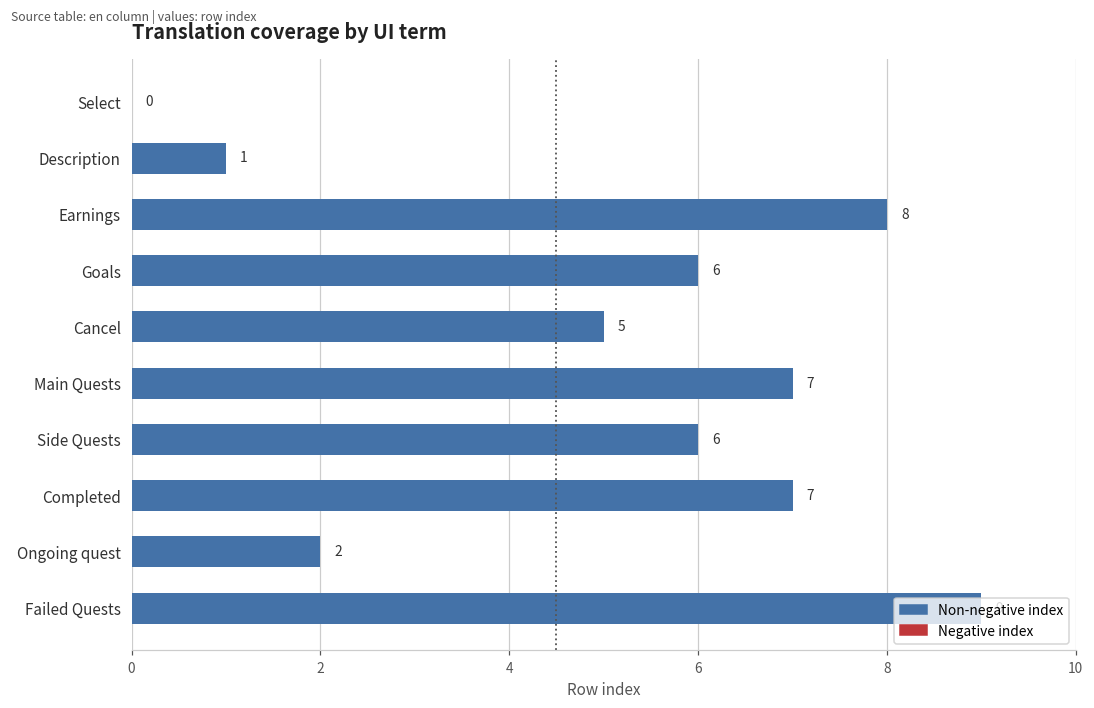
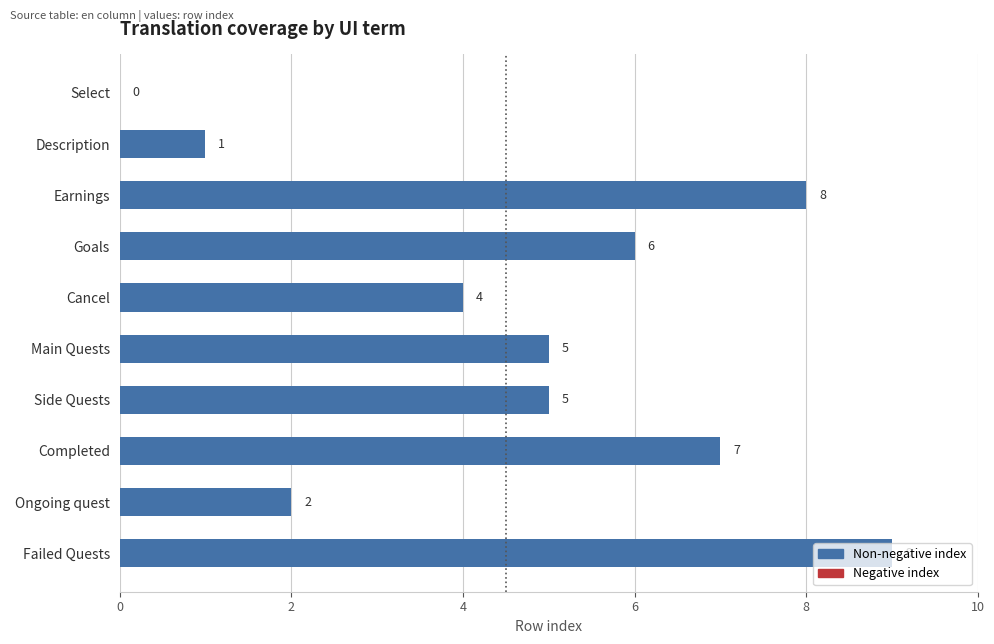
  {
    "Select": 0,
    "Description": 1,
    "Earnings": 8,
    "Goals": 6,
-   "Cancel": 5,
-   "Main Quests": 7,
-   "Side Quests": 6,
+   "Cancel": 4,
+   "Main Quests": 5,
+   "Side Quests": 5,
    "Completed": 7,
    "Ongoing quest": 2
  }
